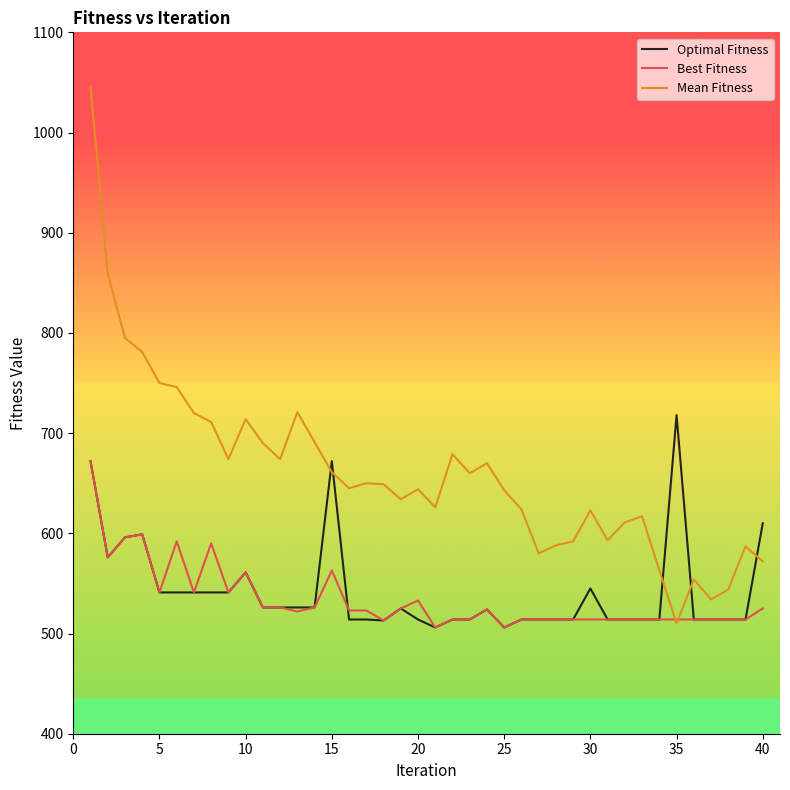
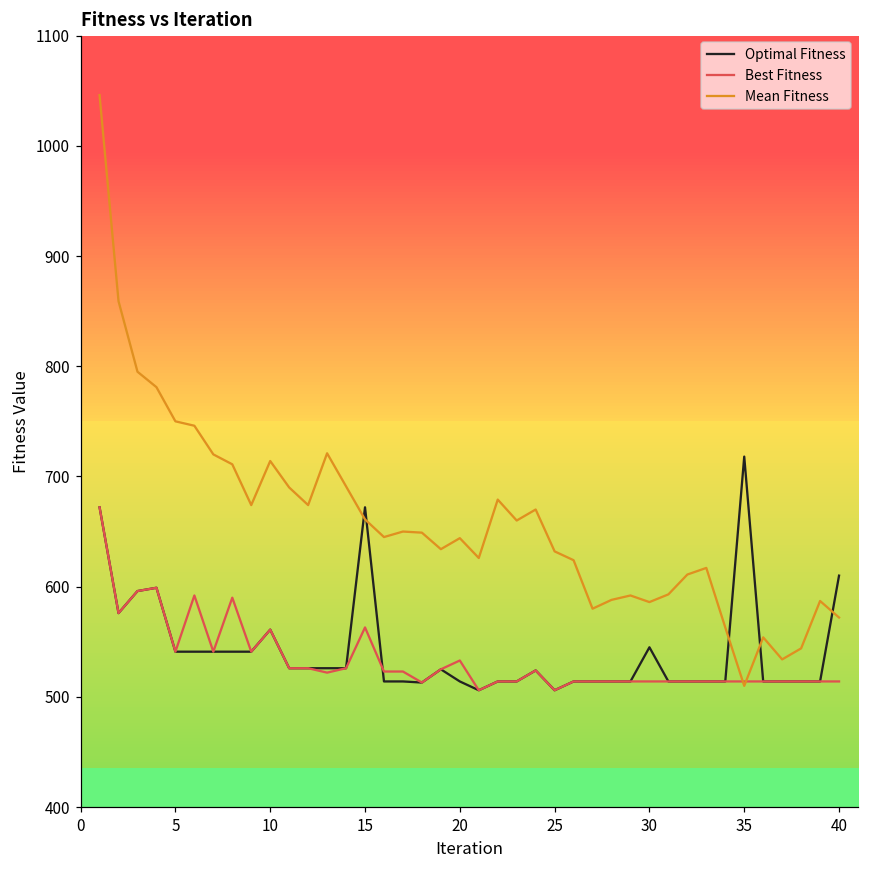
  {
    "Optimal Fitness": {
      "15": 672,
      "20": 514,
      "30": 545,
      "35": 718,
      "40": 610
    },
    "Best Fitness": {
      "15": 563,
      "20": 533,
      "30": 514,
      "35": 514,
-     "40": 525
+     "40": 514
    },
    "Mean Fitness": {
      "5": 750,
      "10": 714,
      "15": 661,
      "20": 644,
-     "25": 643,
-     "30": 623,
+     "25": 632,
+     "30": 586,
      "35": 510,
      "40": 572
    }
  }
